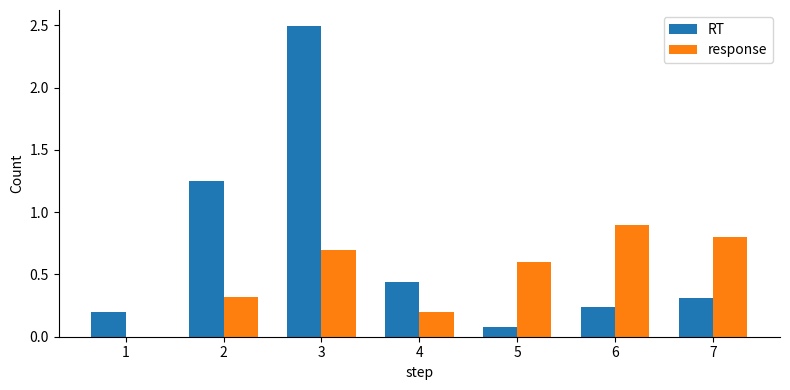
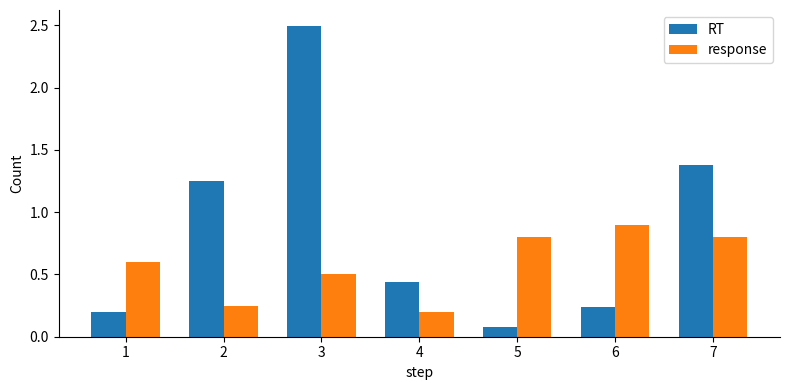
  {
    "RT": {
      "1": 0.20,
      "2": 1.25,
      "3": 2.50,
      "4": 0.44,
      "5": 0.08,
      "6": 0.24,
-     "7": 0.31
+     "7": 1.38
    },
    "response": {
-     "1": 0.0,
-     "2": 0.32,
-     "3": 0.7,
+     "1": 0.6,
+     "2": 0.25,
+     "3": 0.5,
      "4": 0.20,
-     "5": 0.6,
+     "5": 0.8,
      "6": 0.90,
      "7": 0.80
    }
  }
